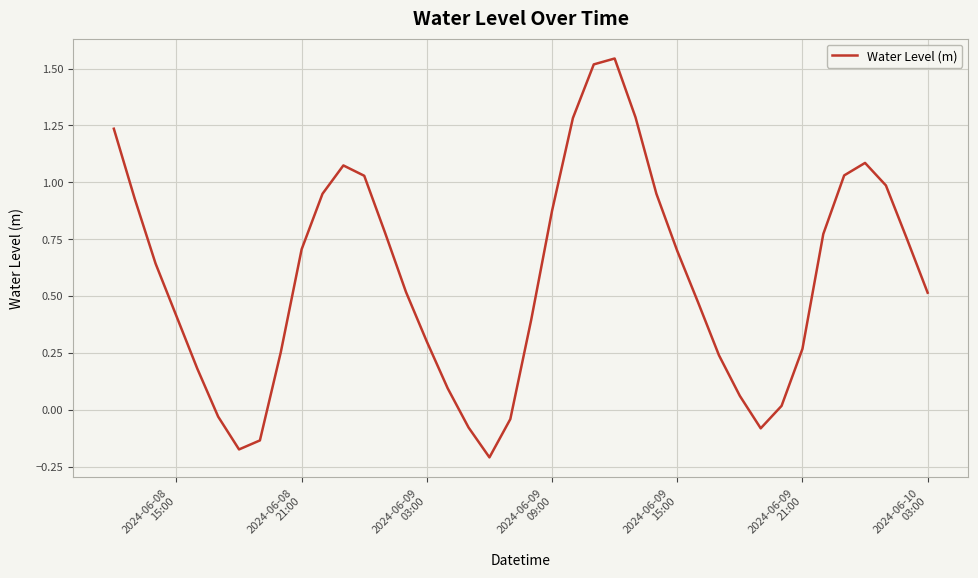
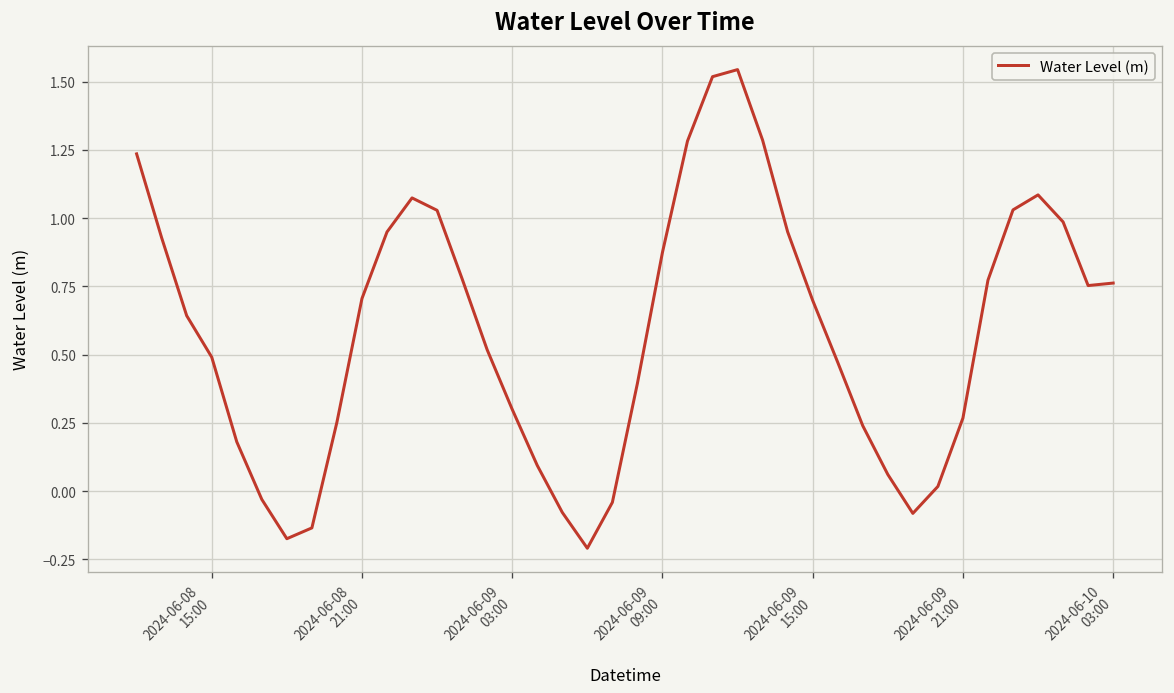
  {
-   "2024-06-08 15:00": 0.41,
+   "2024-06-08 15:00": 0.49,
    "2024-06-08 21:00": 0.71,
    "2024-06-09 03:00": 0.30,
    "2024-06-09 09:00": 0.87,
    "2024-06-09 15:00": 0.70,
    "2024-06-09 21:00": 0.27,
-   "2024-06-10 03:00": 0.51
+   "2024-06-10 03:00": 0.76
  }
